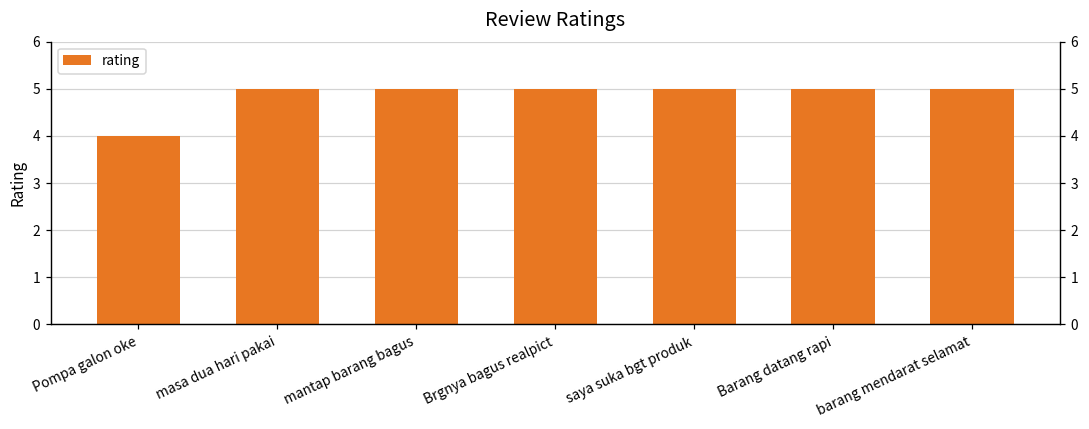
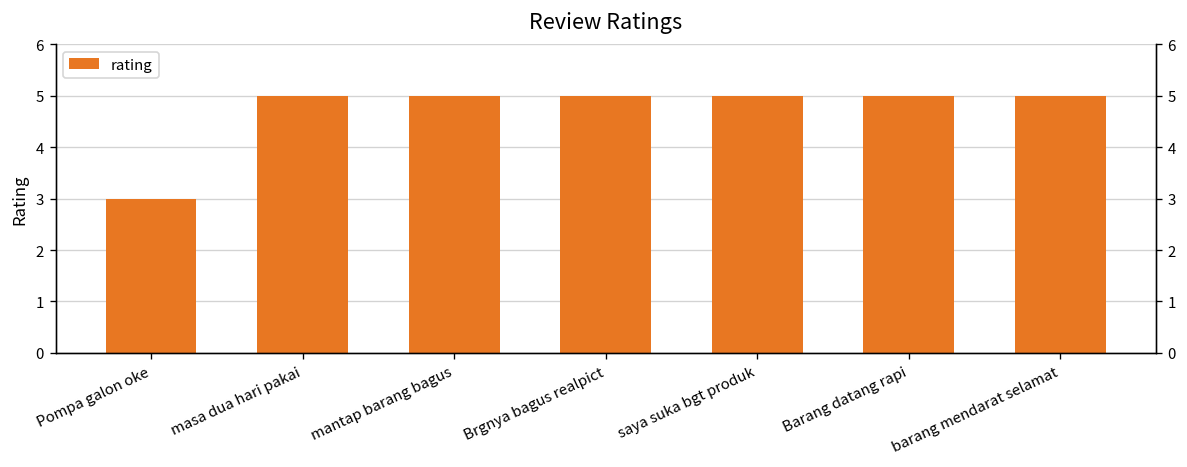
  {
-   "Pompa galon oke": 4,
+   "Pompa galon oke": 3,
    "masa dua hari pakai": 5,
    "mantap barang bagus": 5,
    "Brgnya bagus realpict": 5,
    "saya suka bgt produk": 5,
    "Barang datang rapi": 5,
    "barang mendarat selamat": 5
  }
